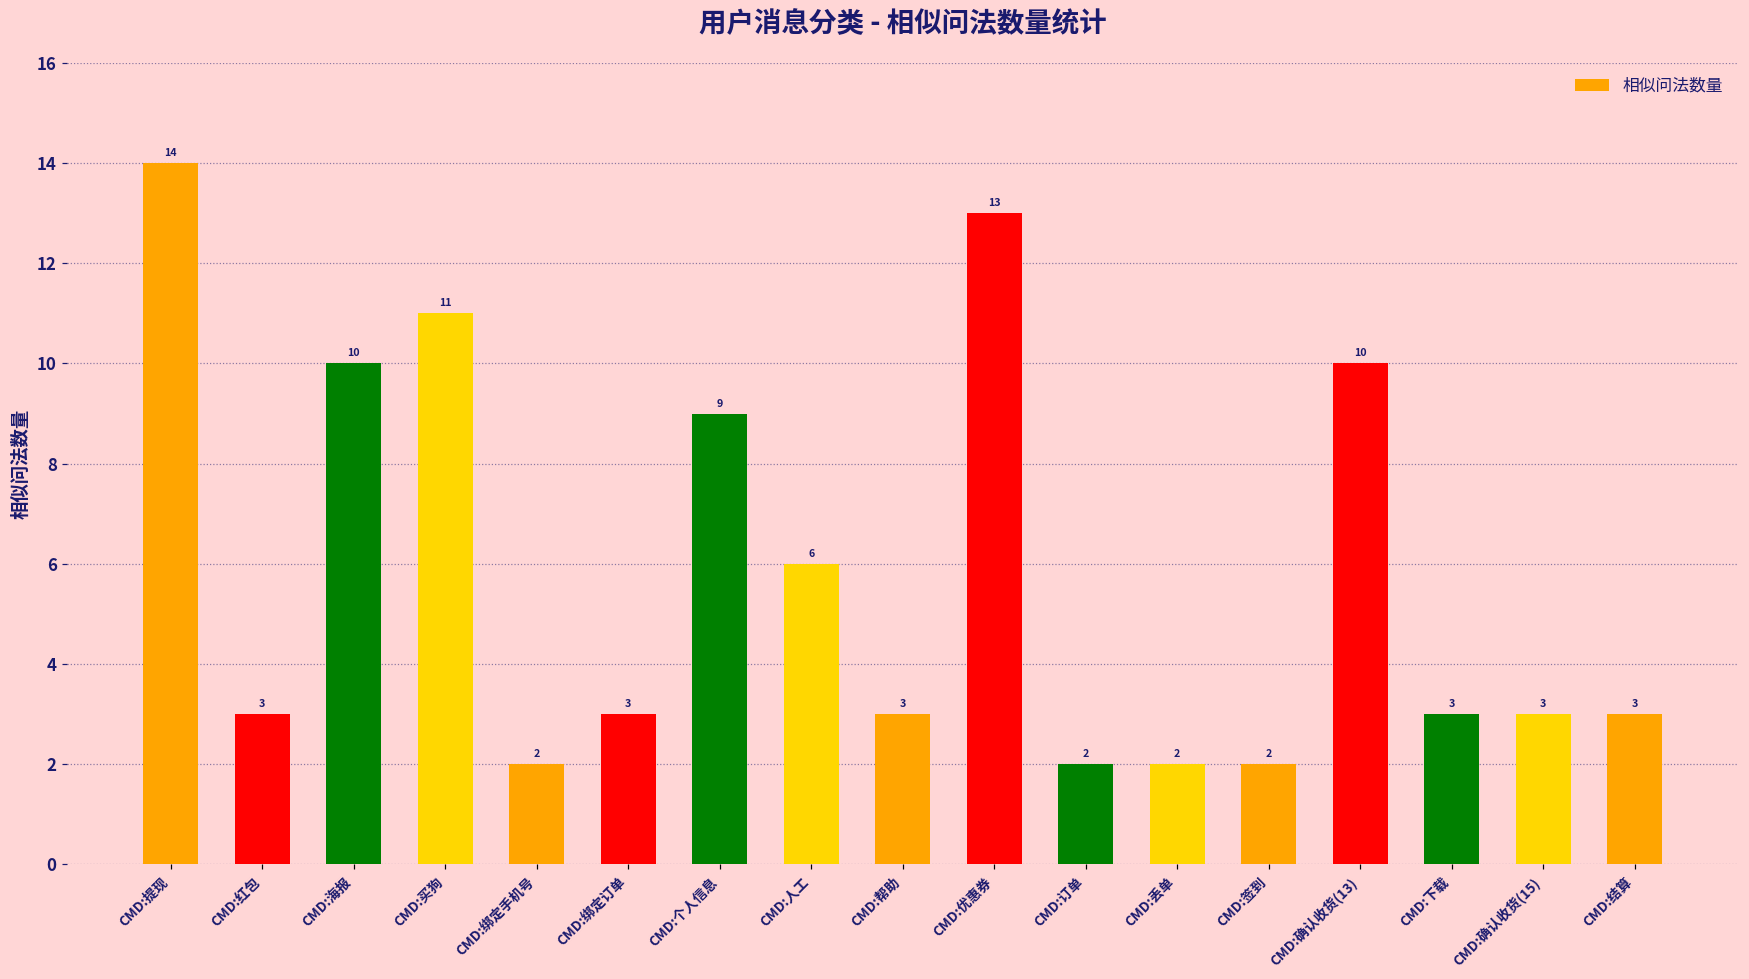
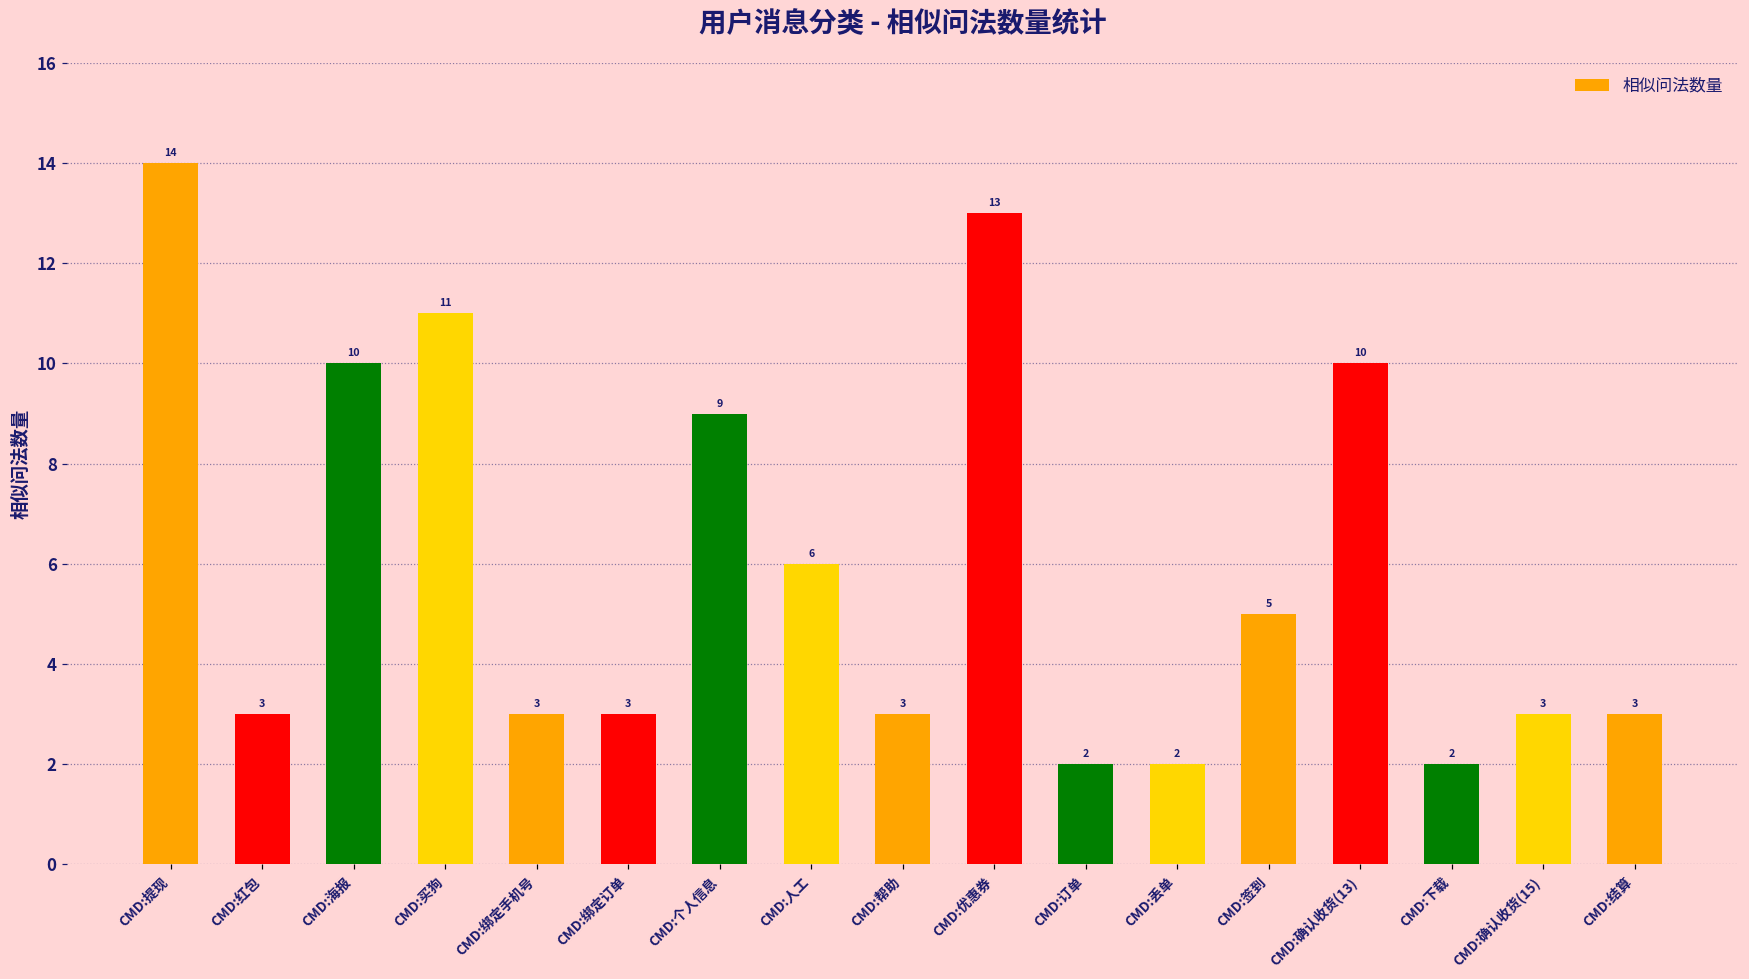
  {
    "CMD:提现": 14,
    "CMD:红包": 3,
    "CMD:海报": 10,
    "CMD:买狗": 11,
-   "CMD:绑定手机号": 2,
+   "CMD:绑定手机号": 3,
    "CMD:绑定订单": 3,
    "CMD:个人信息": 9,
    "CMD:人工": 6,
    "CMD:帮助": 3,
    "CMD:优惠券": 13,
    "CMD:订单": 2,
    "CMD:丢单": 2,
-   "CMD:签到": 2,
+   "CMD:签到": 5,
    "CMD:确认收货(13)": 10,
-   "CMD:下载": 3,
+   "CMD:下载": 2,
    "CMD:确认收货(15)": 3,
    "CMD:结算": 3
  }
